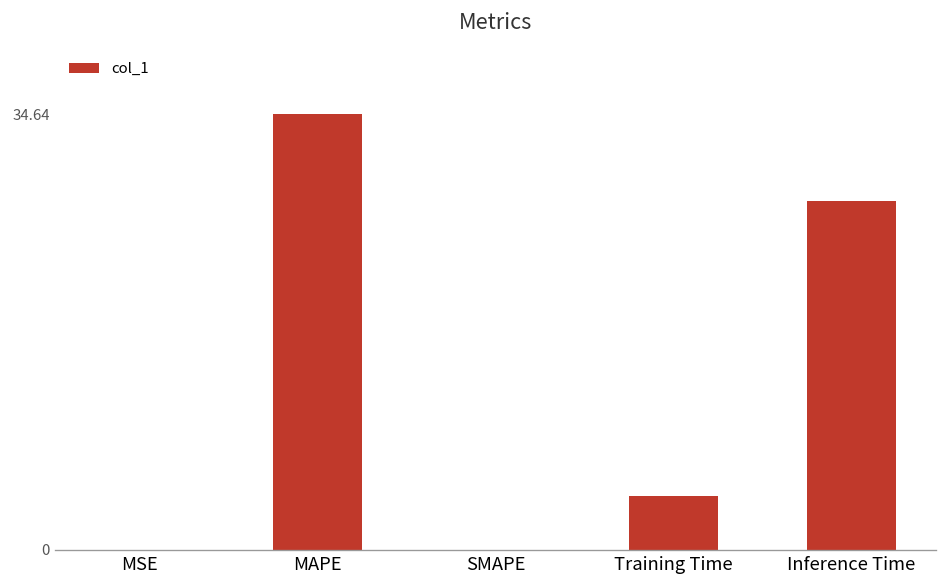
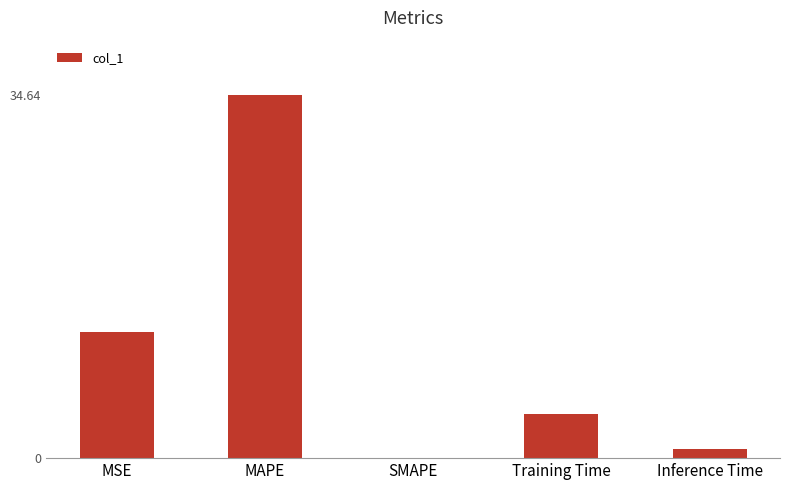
  {
-   "MSE": 0.0,
+   "MSE": 12.0,
    "MAPE": 34.6,
    "SMAPE": 0.0,
    "Training Time": 4.2,
-   "Inference Time": 27.7
+   "Inference Time": 0.9
  }
